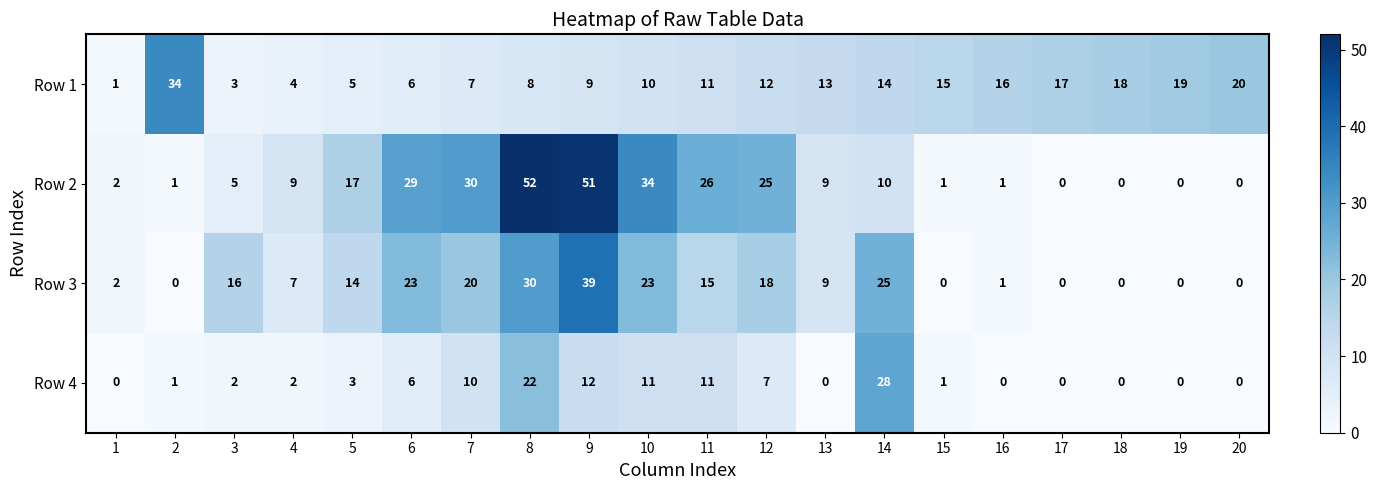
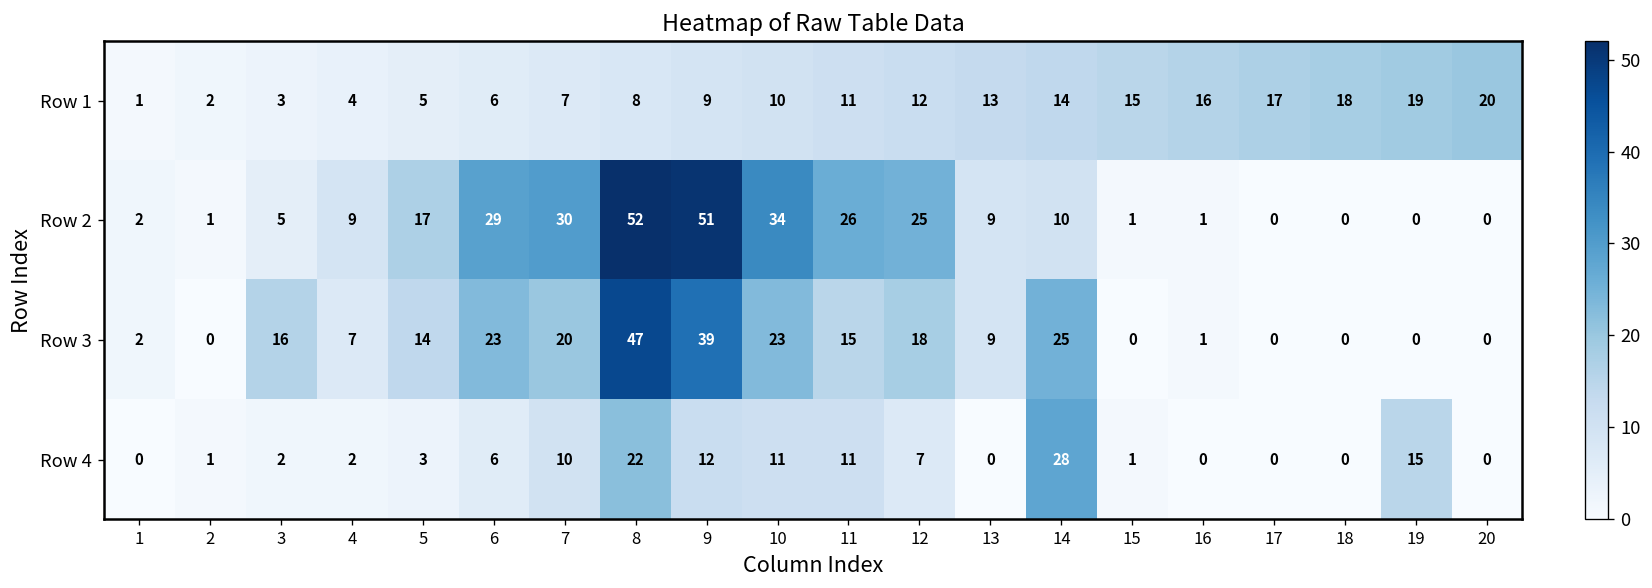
  {
    "Row 1": {
      "1": 1,
-     "2": 34,
+     "2": 2,
      "3": 3,
      "4": 4,
      "5": 5,
      "6": 6,
      "7": 7,
      "8": 8,
      "9": 9,
      "10": 10,
      "11": 11,
      "12": 12,
      "13": 13,
      "14": 14,
      "15": 15,
      "16": 16,
      "17": 17,
      "18": 18,
      "19": 19,
      "20": 20
    },
    "Row 2": {
      "1": 2,
      "2": 1,
      "3": 5,
      "4": 9,
      "5": 17,
      "6": 29,
      "7": 30,
      "8": 52,
      "9": 51,
      "10": 34,
      "11": 26,
      "12": 25,
      "13": 9,
      "14": 10,
      "15": 1,
      "16": 1,
      "17": 0,
      "18": 0,
      "19": 0,
      "20": 0
    },
    "Row 3": {
      "1": 2,
      "2": 0,
      "3": 16,
      "4": 7,
      "5": 14,
      "6": 23,
      "7": 20,
-     "8": 30,
+     "8": 47,
      "9": 39,
      "10": 23,
      "11": 15,
      "12": 18,
      "13": 9,
      "14": 25,
      "15": 0,
      "16": 1,
      "17": 0,
      "18": 0,
      "19": 0,
      "20": 0
    },
    "Row 4": {
      "1": 0,
      "2": 1,
      "3": 2,
      "4": 2,
      "5": 3,
      "6": 6,
      "7": 10,
      "8": 22,
      "9": 12,
      "10": 11,
      "11": 11,
      "12": 7,
      "13": 0,
      "14": 28,
      "15": 1,
      "16": 0,
      "17": 0,
      "18": 0,
-     "19": 0,
+     "19": 15,
      "20": 0
    }
  }
